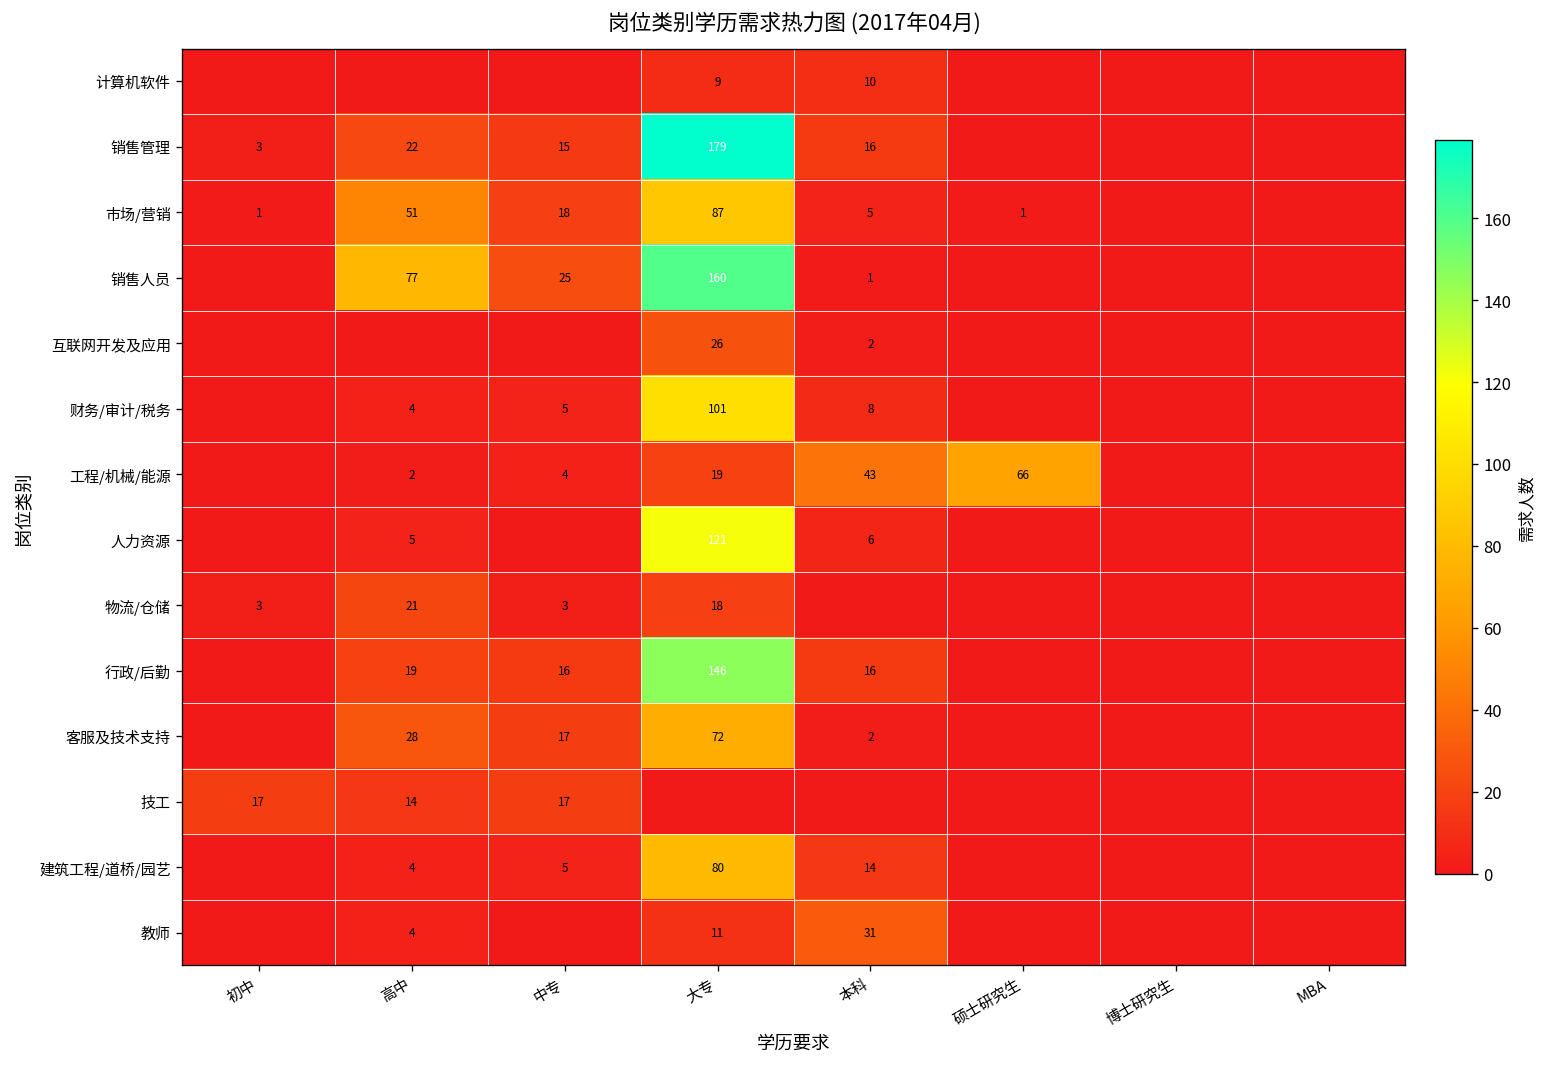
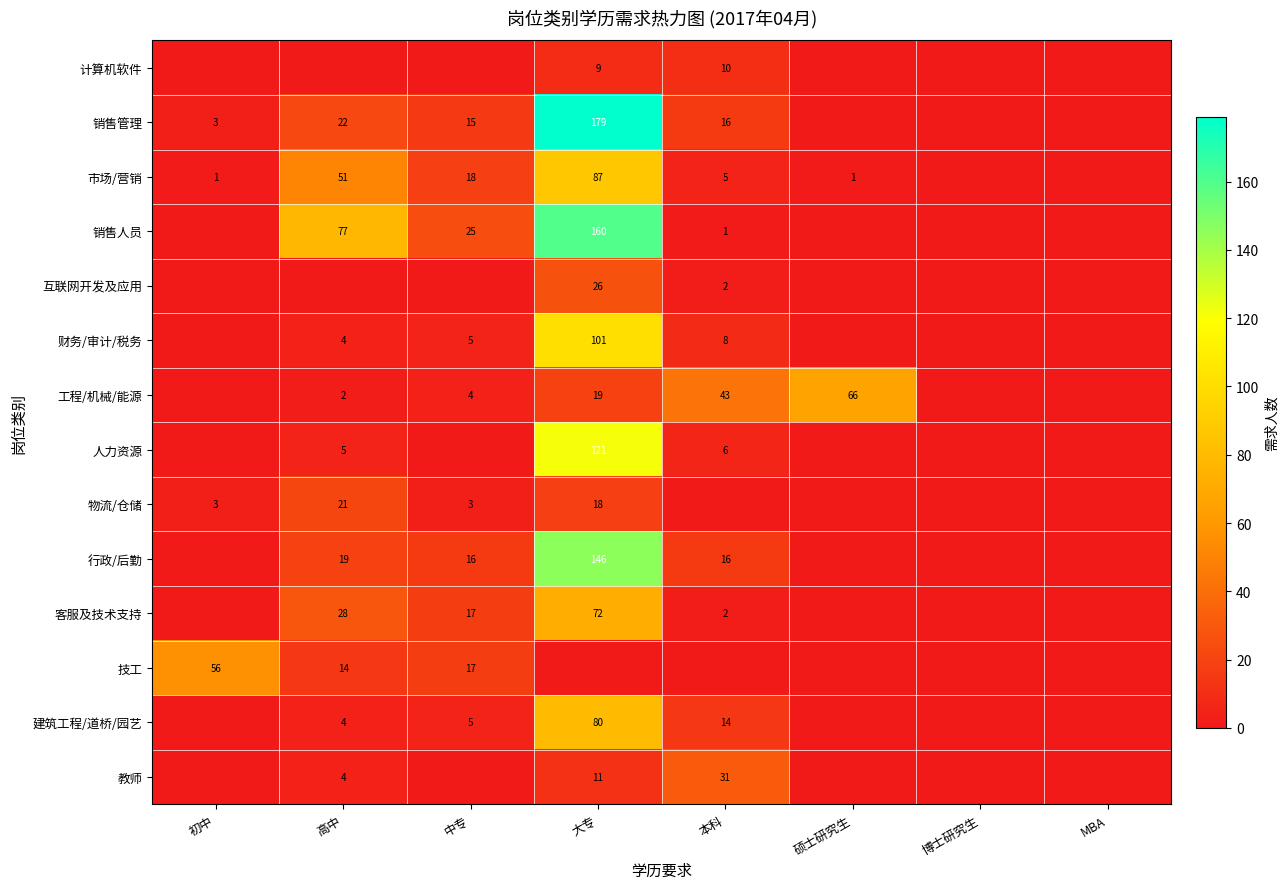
  {
    "计算机软件": {
      "大专": 9,
      "本科": 10
    },
    "销售管理": {
      "初中": 3,
      "高中": 22,
      "中专": 15,
      "大专": 179,
      "本科": 16
    },
    "市场/营销": {
      "初中": 1,
      "高中": 51,
      "中专": 18,
      "大专": 87,
      "本科": 5,
      "硕士研究生": 1
    },
    "销售人员": {
      "高中": 77,
      "中专": 25,
      "大专": 160,
      "本科": 1
    },
    "互联网开发及应用": {
      "大专": 26,
      "本科": 2
    },
    "财务/审计/税务": {
      "高中": 4,
      "中专": 5,
      "大专": 101,
      "本科": 8
    },
    "工程/机械/能源": {
      "高中": 2,
      "中专": 4,
      "大专": 19,
      "本科": 43,
      "硕士研究生": 66
    },
    "人力资源": {
      "高中": 5,
      "大专": 121,
      "本科": 6
    },
    "物流/仓储": {
      "初中": 3,
      "高中": 21,
      "中专": 3,
      "大专": 18
    },
    "行政/后勤": {
      "高中": 19,
      "中专": 16,
      "大专": 146,
      "本科": 16
    },
    "客服及技术支持": {
      "高中": 28,
      "中专": 17,
      "大专": 72,
      "本科": 2
    },
    "技工": {
-     "初中": 17,
+     "初中": 56,
      "高中": 14,
      "中专": 17
    },
    "建筑工程/道桥/园艺": {
      "高中": 4,
      "中专": 5,
      "大专": 80,
      "本科": 14
    },
    "教师": {
      "高中": 4,
      "大专": 11,
      "本科": 31
    }
  }
